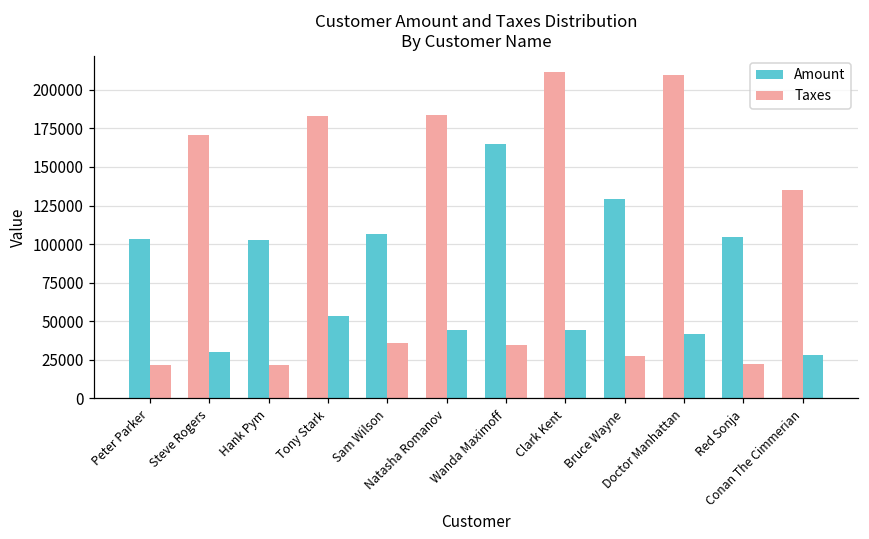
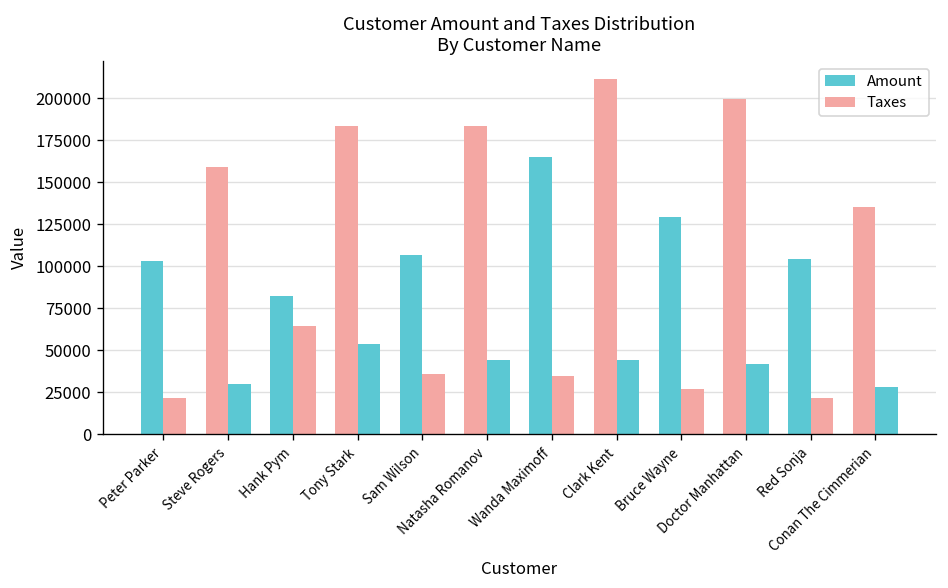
  {
    "Amount": {
      "Peter Parker": 103000,
-     "Steve Rogers": 171000,
-     "Hank Pym": 103000,
+     "Steve Rogers": 159000,
+     "Hank Pym": 82000,
      "Tony Stark": 183000,
      "Sam Wilson": 106000,
      "Natasha Romanov": 183000,
      "Wanda Maximoff": 165000,
      "Clark Kent": 211000,
      "Bruce Wayne": 129000,
-     "Doctor Manhattan": 210000,
+     "Doctor Manhattan": 199000,
      "Red Sonja": 105000,
      "Conan The Cimmerian": 135000
    },
    "Taxes": {
      "Peter Parker": 22000,
      "Steve Rogers": 30000,
-     "Hank Pym": 22000,
+     "Hank Pym": 65000,
      "Tony Stark": 54000,
      "Sam Wilson": 36000,
      "Natasha Romanov": 44000,
      "Wanda Maximoff": 35000,
      "Clark Kent": 44000,
      "Bruce Wayne": 27000,
      "Doctor Manhattan": 42000,
      "Red Sonja": 22000,
      "Conan The Cimmerian": 28000
    }
  }
